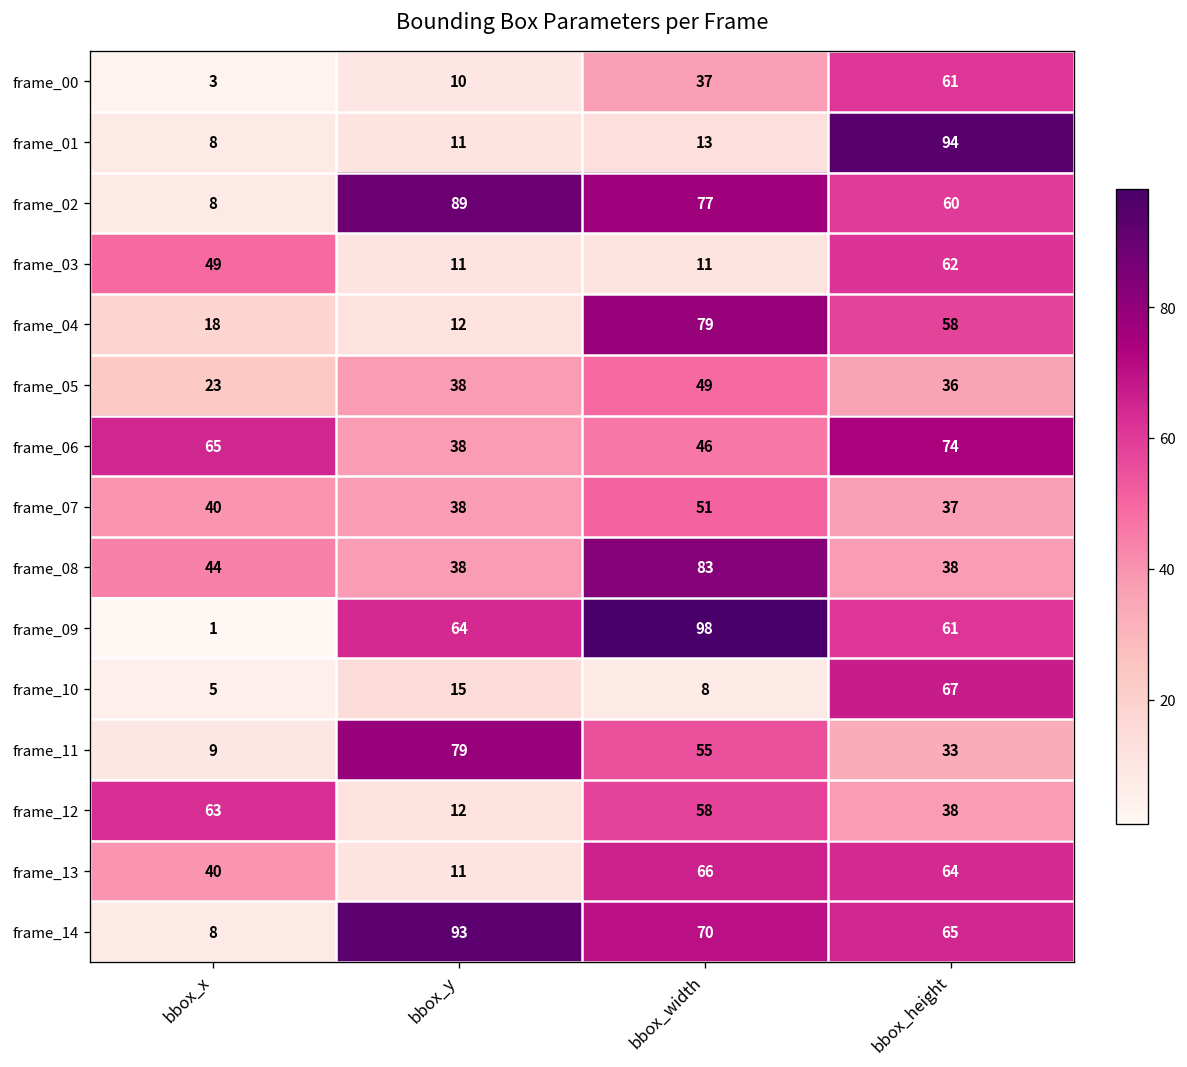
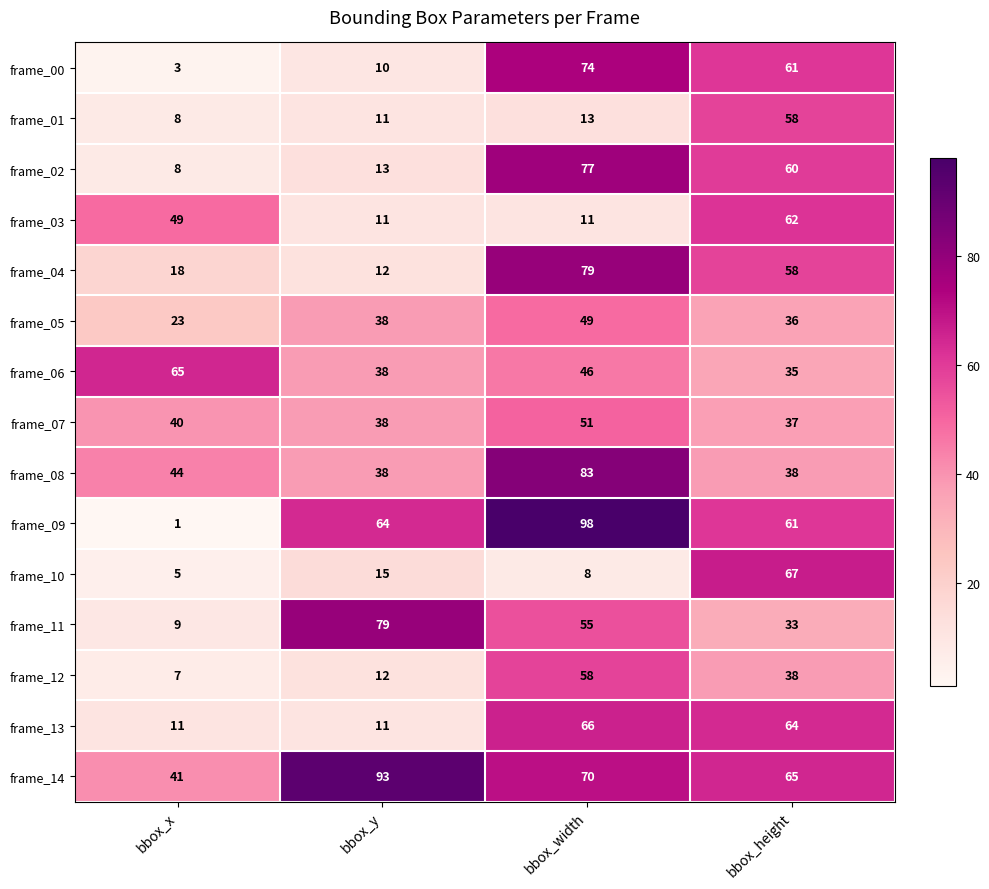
  {
    "frame_00": {
      "bbox_x": 3,
      "bbox_y": 10,
-     "bbox_width": 37,
+     "bbox_width": 74,
      "bbox_height": 61
    },
    "frame_01": {
      "bbox_x": 8,
      "bbox_y": 11,
      "bbox_width": 13,
-     "bbox_height": 94
+     "bbox_height": 58
    },
    "frame_02": {
      "bbox_x": 8,
-     "bbox_y": 89,
+     "bbox_y": 13,
      "bbox_width": 77,
      "bbox_height": 60
    },
    "frame_03": {
      "bbox_x": 49,
      "bbox_y": 11,
      "bbox_width": 11,
      "bbox_height": 62
    },
    "frame_04": {
      "bbox_x": 18,
      "bbox_y": 12,
      "bbox_width": 79,
      "bbox_height": 58
    },
    "frame_05": {
      "bbox_x": 23,
      "bbox_y": 38,
      "bbox_width": 49,
      "bbox_height": 36
    },
    "frame_06": {
      "bbox_x": 65,
      "bbox_y": 38,
      "bbox_width": 46,
-     "bbox_height": 74
+     "bbox_height": 35
    },
    "frame_07": {
      "bbox_x": 40,
      "bbox_y": 38,
      "bbox_width": 51,
      "bbox_height": 37
    },
    "frame_08": {
      "bbox_x": 44,
      "bbox_y": 38,
      "bbox_width": 83,
      "bbox_height": 38
    },
    "frame_09": {
      "bbox_x": 1,
      "bbox_y": 64,
      "bbox_width": 98,
      "bbox_height": 61
    },
    "frame_10": {
      "bbox_x": 5,
      "bbox_y": 15,
      "bbox_width": 8,
      "bbox_height": 67
    },
    "frame_11": {
      "bbox_x": 9,
      "bbox_y": 79,
      "bbox_width": 55,
      "bbox_height": 33
    },
    "frame_12": {
-     "bbox_x": 63,
+     "bbox_x": 7,
      "bbox_y": 12,
      "bbox_width": 58,
      "bbox_height": 38
    },
    "frame_13": {
-     "bbox_x": 40,
+     "bbox_x": 11,
      "bbox_y": 11,
      "bbox_width": 66,
      "bbox_height": 64
    },
    "frame_14": {
-     "bbox_x": 8,
+     "bbox_x": 41,
      "bbox_y": 93,
      "bbox_width": 70,
      "bbox_height": 65
    }
  }
